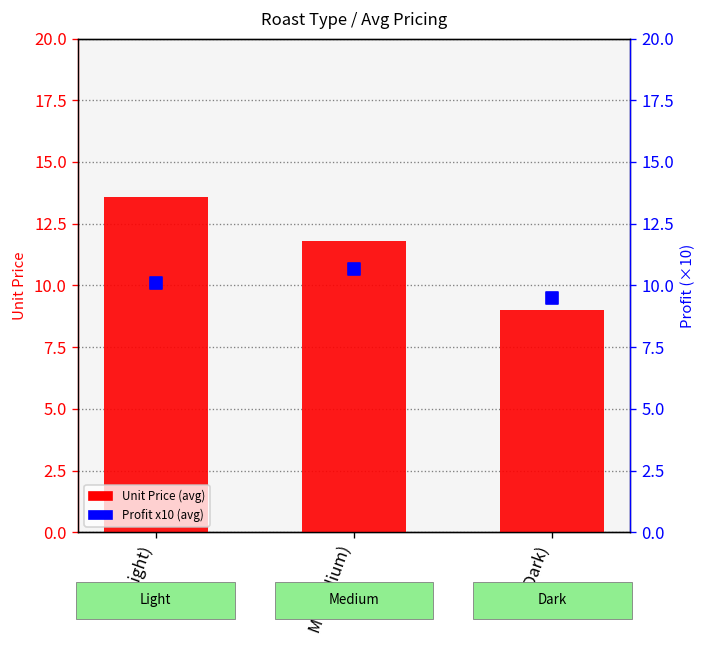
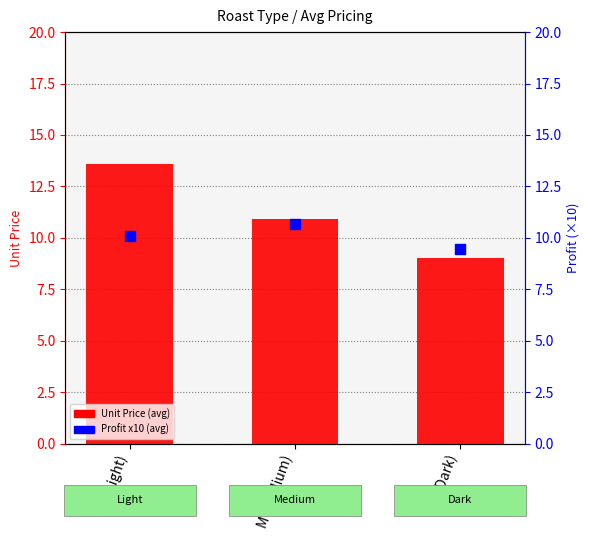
  {
    "Unit Price (avg)": {
      "L (Light)": 13.6,
-     "M (Medium)": 11.8,
+     "M (Medium)": 10.9,
      "D (Dark)": 9.0
    }
  }
